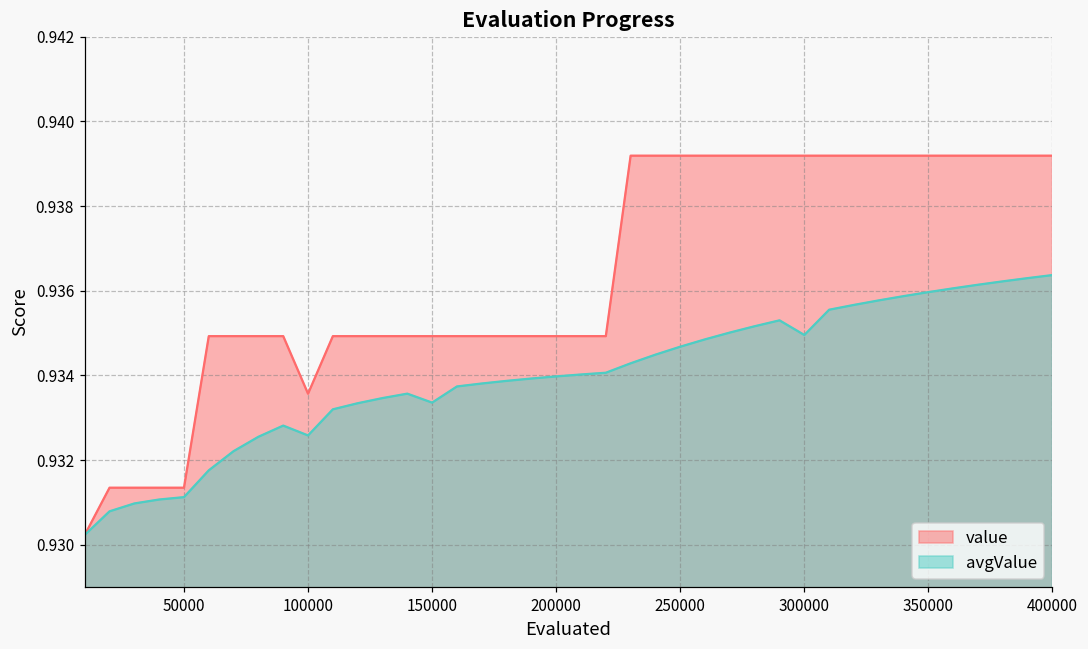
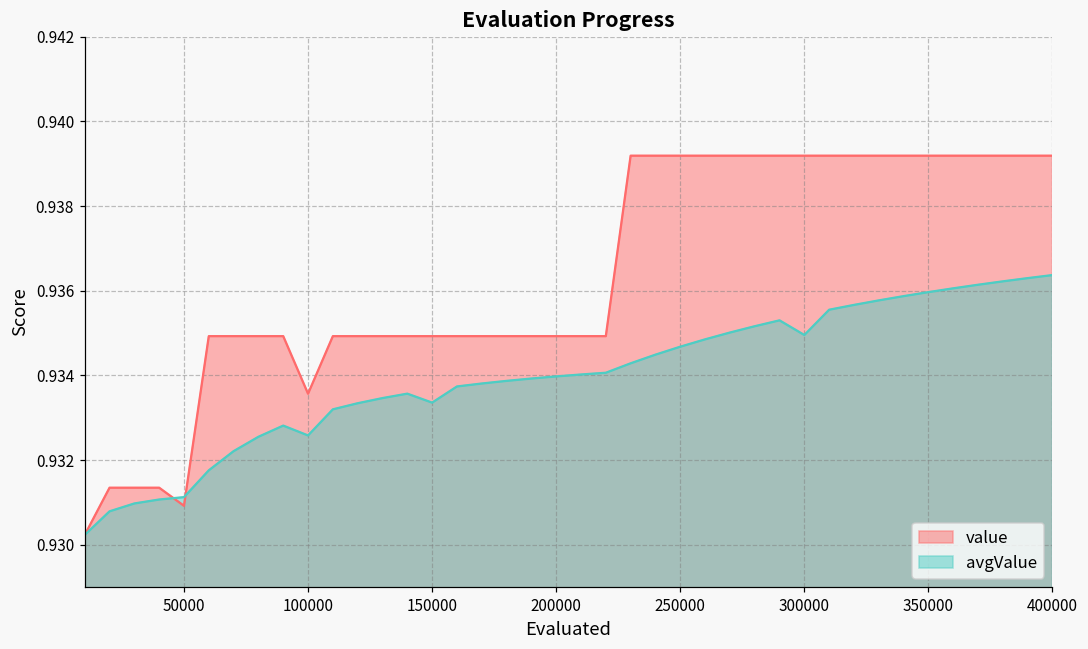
  {
    "value": {
-     "50000": 0.9313,
+     "50000": 0.9309,
      "100000": 0.9336,
      "150000": 0.9349,
      "200000": 0.9349,
      "250000": 0.9392,
      "300000": 0.9392,
      "350000": 0.9392,
      "400000": 0.9392
    },
    "avgValue": {
      "50000": 0.9311,
      "100000": 0.9326,
      "150000": 0.9334,
      "200000": 0.9340,
      "250000": 0.9347,
      "300000": 0.9350,
      "350000": 0.9360,
      "400000": 0.9364
    }
  }
